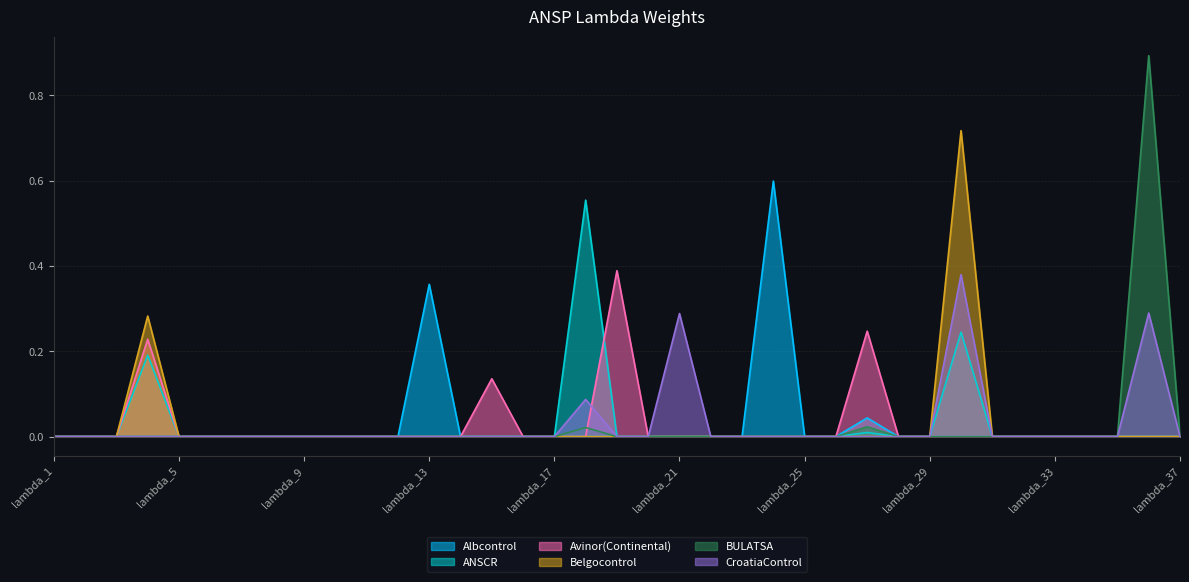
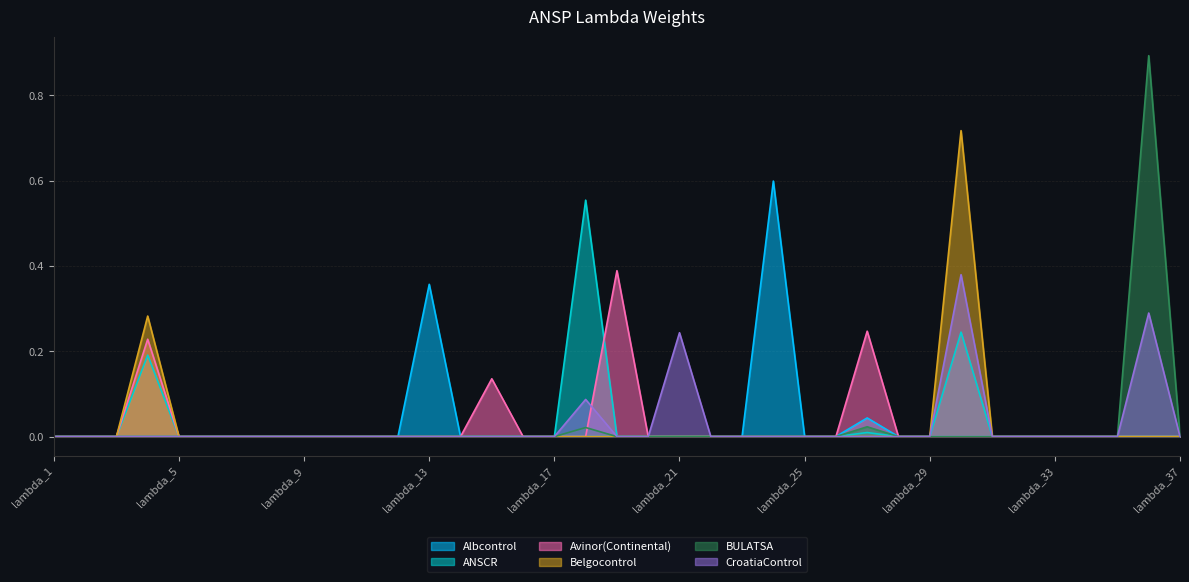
  {
    "CroatiaControl": {
-     "lambda_21": 0.29
+     "lambda_21": 0.24
    }
  }
